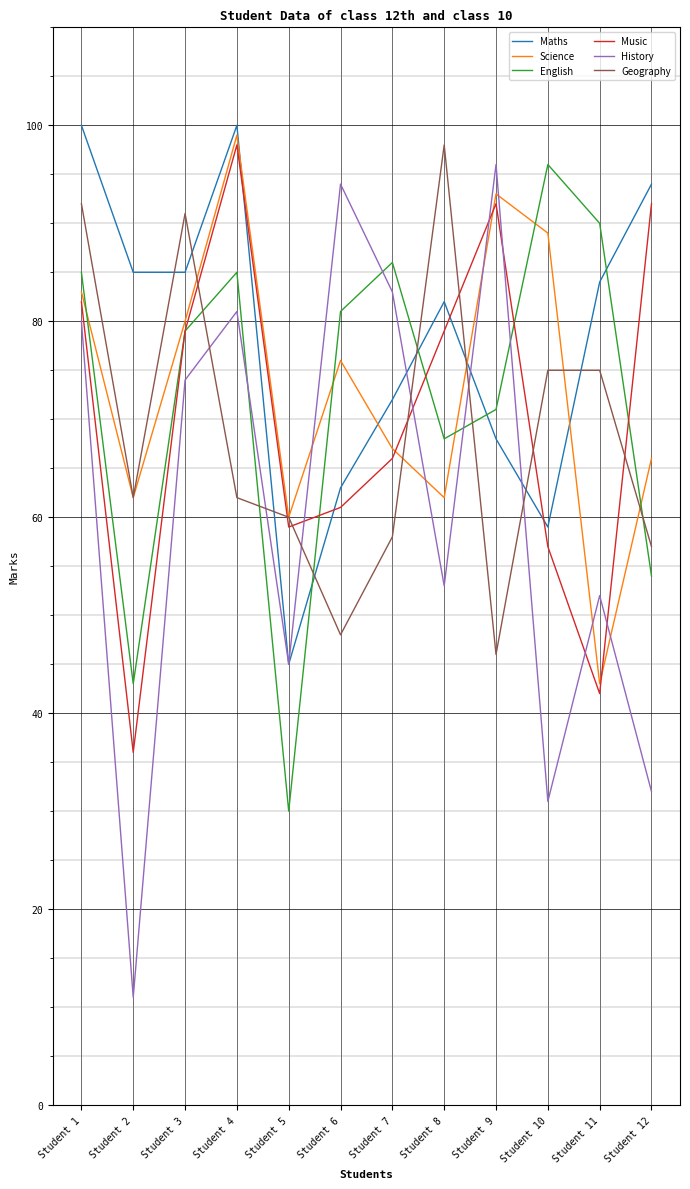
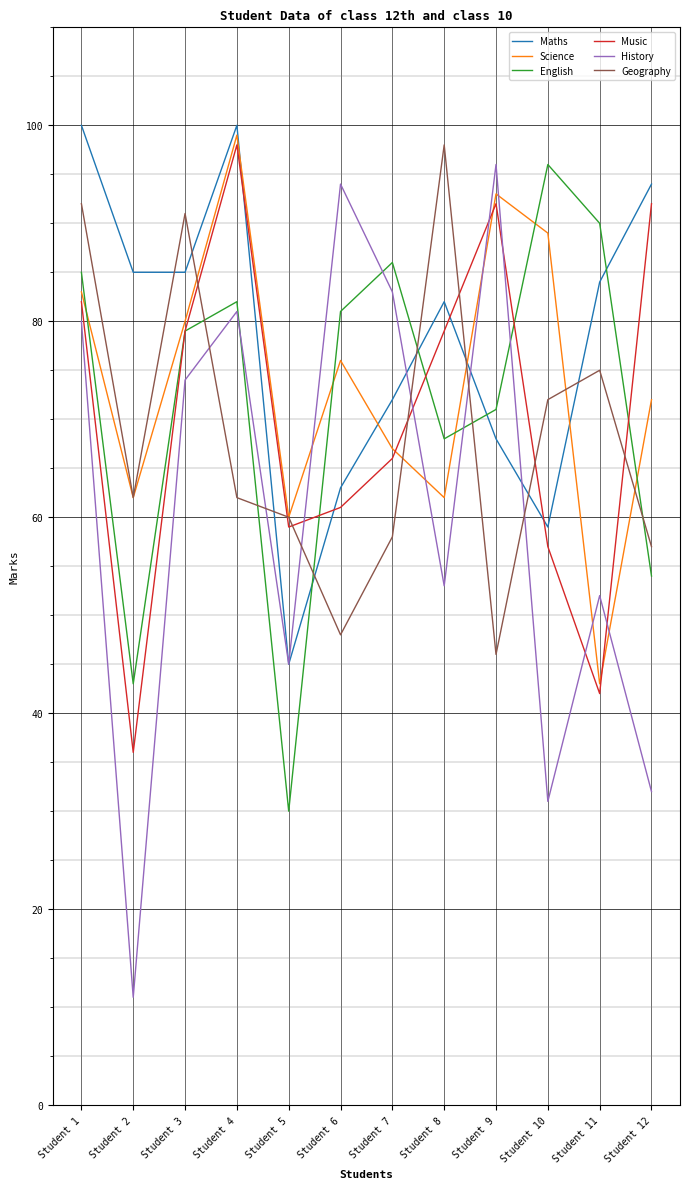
  {
    "Maths": {
      "Student 1": 100,
      "Student 2": 85,
      "Student 3": 85,
      "Student 4": 100,
      "Student 6": 63,
      "Student 7": 72,
      "Student 8": 82,
      "Student 9": 68,
      "Student 10": 59,
      "Student 11": 84,
      "Student 12": 94
    },
    "Science": {
      "Student 1": 83,
      "Student 3": 80,
      "Student 4": 99,
      "Student 6": 76,
      "Student 7": 67,
      "Student 8": 62,
      "Student 9": 93,
      "Student 10": 89,
      "Student 11": 43,
-     "Student 12": 66
+     "Student 12": 72
    },
    "English": {
      "Student 1": 85,
      "Student 2": 43,
-     "Student 4": 85,
+     "Student 4": 82,
      "Student 5": 30,
      "Student 6": 81,
      "Student 7": 86,
      "Student 8": 68,
      "Student 9": 71,
      "Student 10": 96,
      "Student 11": 90,
      "Student 12": 54
    },
    "Music": {
      "Student 1": 82,
      "Student 2": 36,
      "Student 4": 98,
      "Student 5": 59,
      "Student 6": 61,
      "Student 7": 66,
      "Student 8": 79,
      "Student 9": 92,
      "Student 10": 57,
      "Student 11": 42,
      "Student 12": 92
    },
    "History": {
      "Student 1": 80,
      "Student 2": 11,
      "Student 3": 74,
      "Student 4": 81,
      "Student 6": 94,
      "Student 7": 83,
      "Student 8": 53,
      "Student 9": 96,
      "Student 10": 31,
      "Student 11": 52,
      "Student 12": 32
    },
    "Geography": {
      "Student 1": 92,
      "Student 3": 91,
      "Student 4": 62,
      "Student 6": 48,
      "Student 7": 58,
      "Student 8": 98,
      "Student 9": 46,
-     "Student 10": 75,
+     "Student 10": 72,
      "Student 11": 75,
      "Student 12": 57
    }
  }
